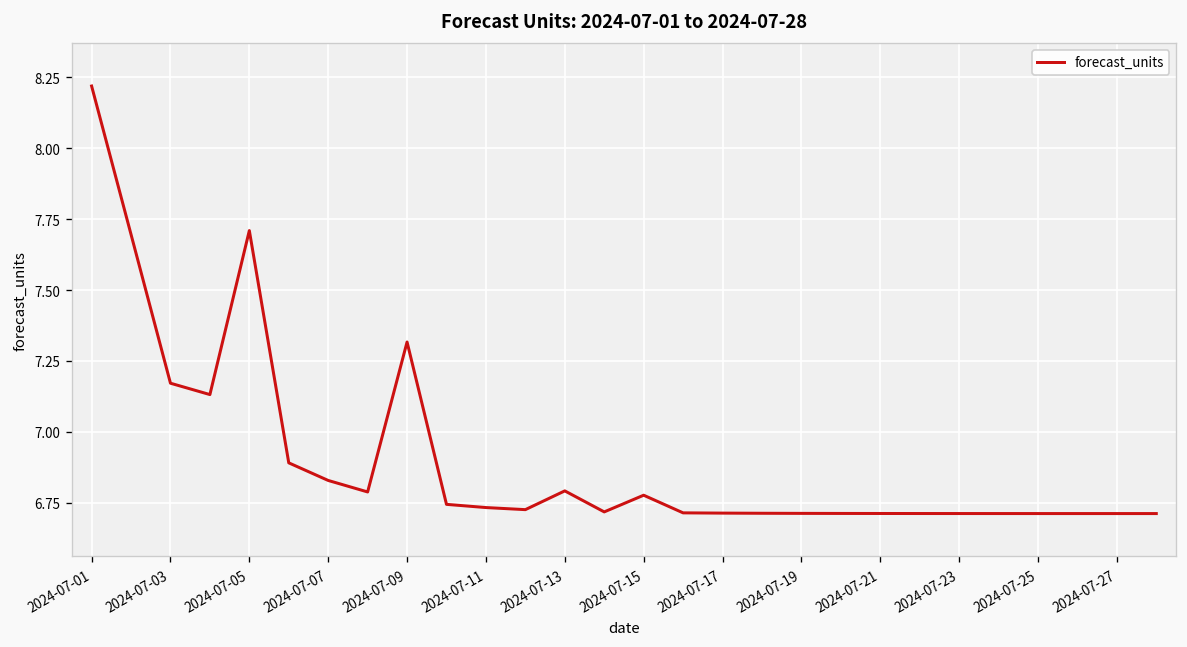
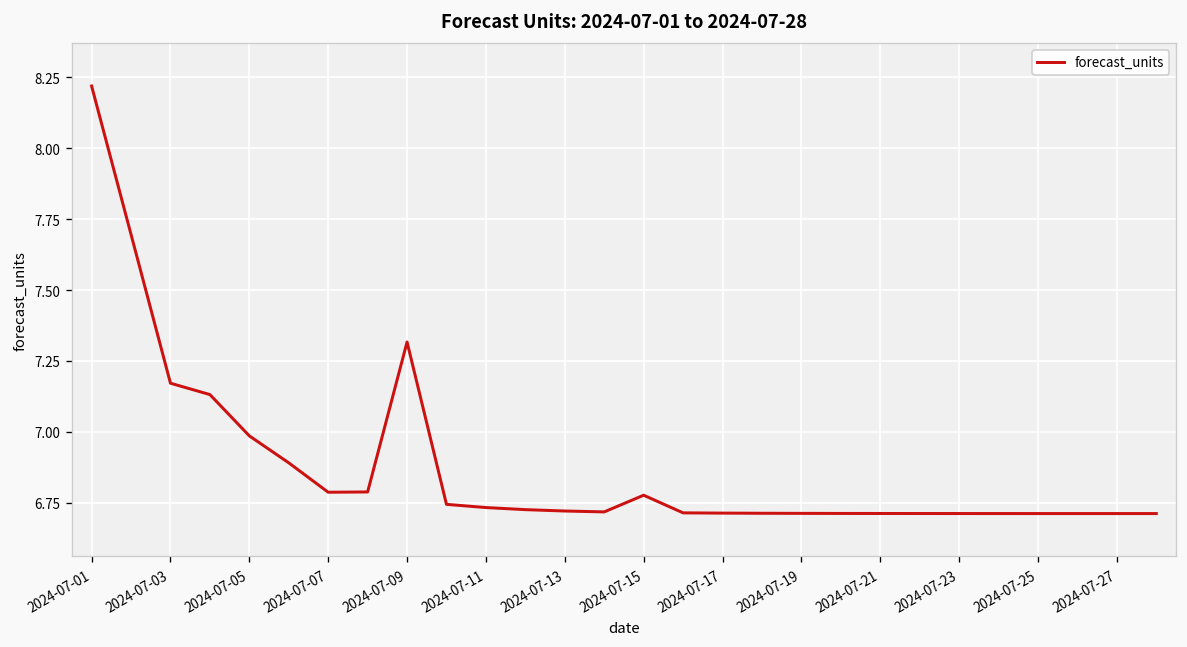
  {
    "2024-07-01": 8.22,
    "2024-07-03": 7.17,
-   "2024-07-05": 7.71,
-   "2024-07-07": 6.83,
+   "2024-07-05": 6.99,
+   "2024-07-07": 6.79,
    "2024-07-09": 7.32,
    "2024-07-11": 6.73,
-   "2024-07-13": 6.79,
+   "2024-07-13": 6.72,
    "2024-07-15": 6.78,
    "2024-07-17": 6.71,
    "2024-07-19": 6.71,
    "2024-07-21": 6.71,
    "2024-07-23": 6.71,
    "2024-07-25": 6.71,
    "2024-07-27": 6.71
  }
